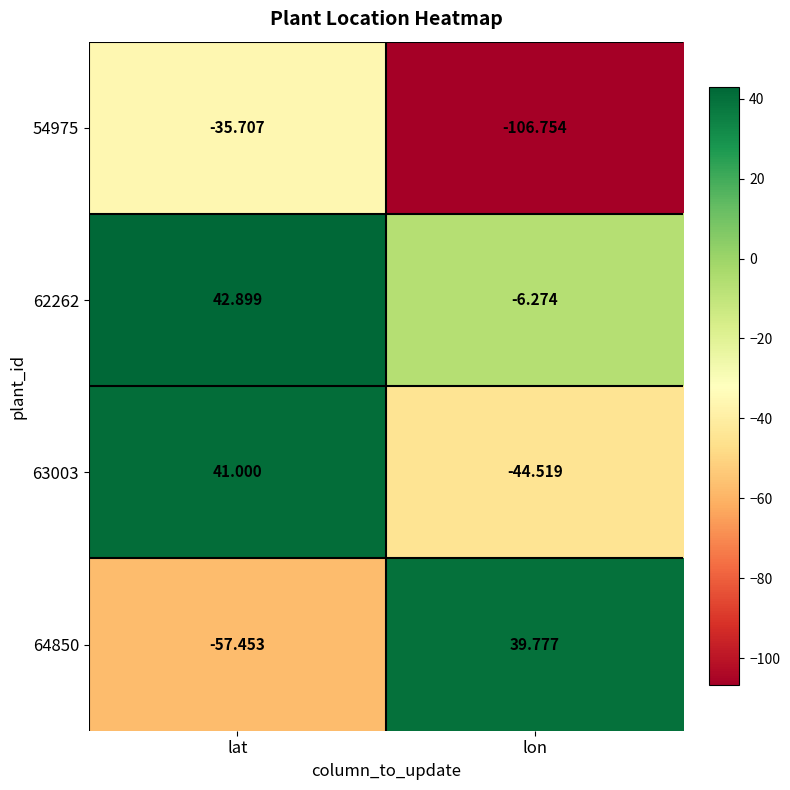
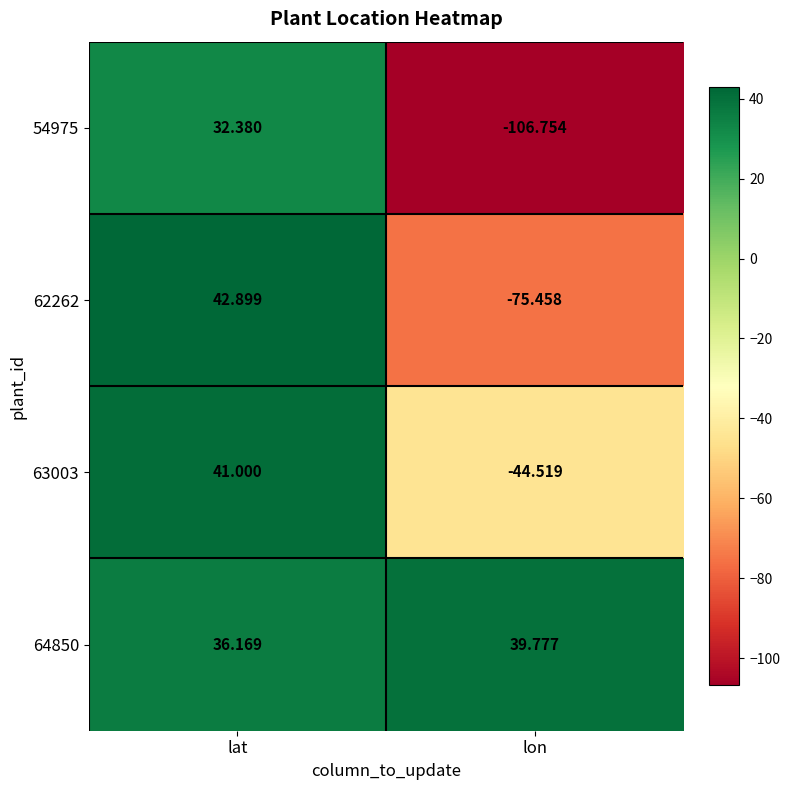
  {
    "54975": {
-     "lat": -35.707,
+     "lat": 32.380,
      "lon": -106.754
    },
    "62262": {
      "lat": 42.899,
-     "lon": -6.274
+     "lon": -75.458
    },
    "63003": {
      "lat": 41.000,
      "lon": -44.519
    },
    "64850": {
-     "lat": -57.453,
+     "lat": 36.169,
      "lon": 39.777
    }
  }
